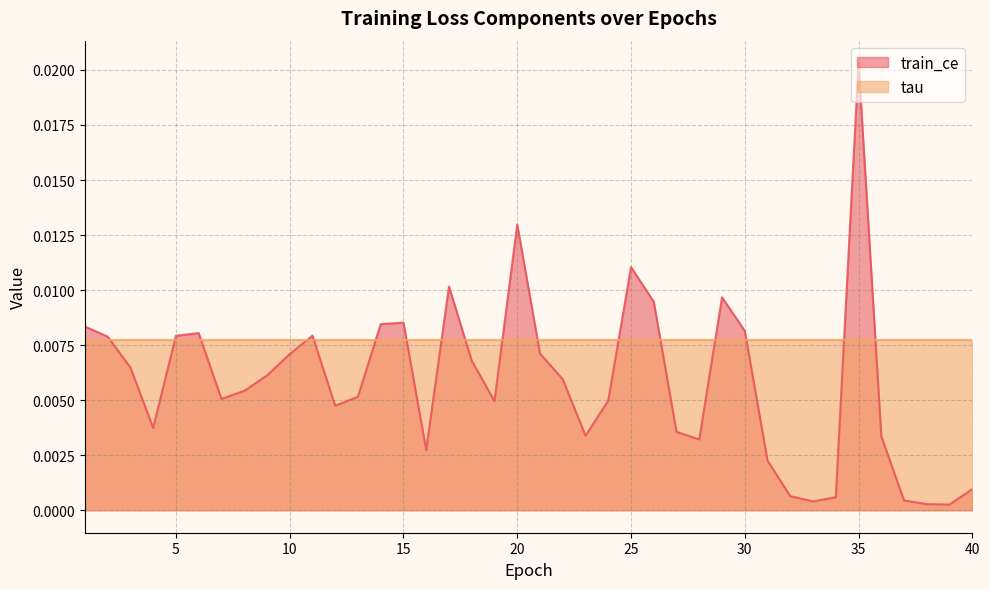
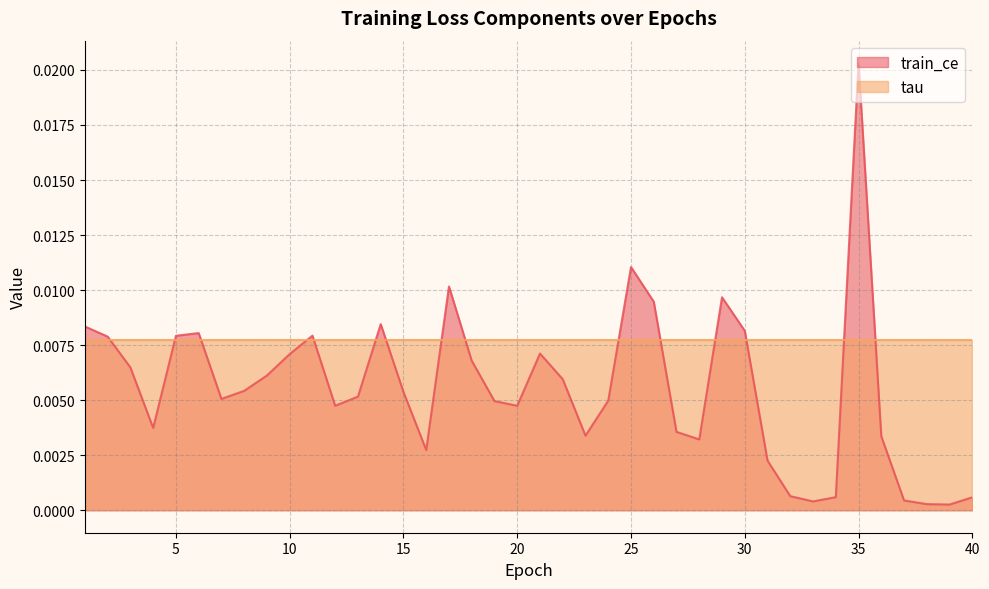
  {
    "train_ce": {
      "5": 0.0079,
      "10": 0.0071,
-     "15": 0.0085,
-     "20": 0.0130,
+     "15": 0.0054,
+     "20": 0.0047,
      "25": 0.0110,
      "30": 0.0082,
-     "40": 0.0010
+     "40": 0.0006
    },
    "tau": {
      "5": 0.0077,
      "10": 0.0077,
      "15": 0.0077,
      "20": 0.0077,
      "25": 0.0077,
      "30": 0.0077,
      "35": 0.0077,
      "40": 0.0077
    }
  }
